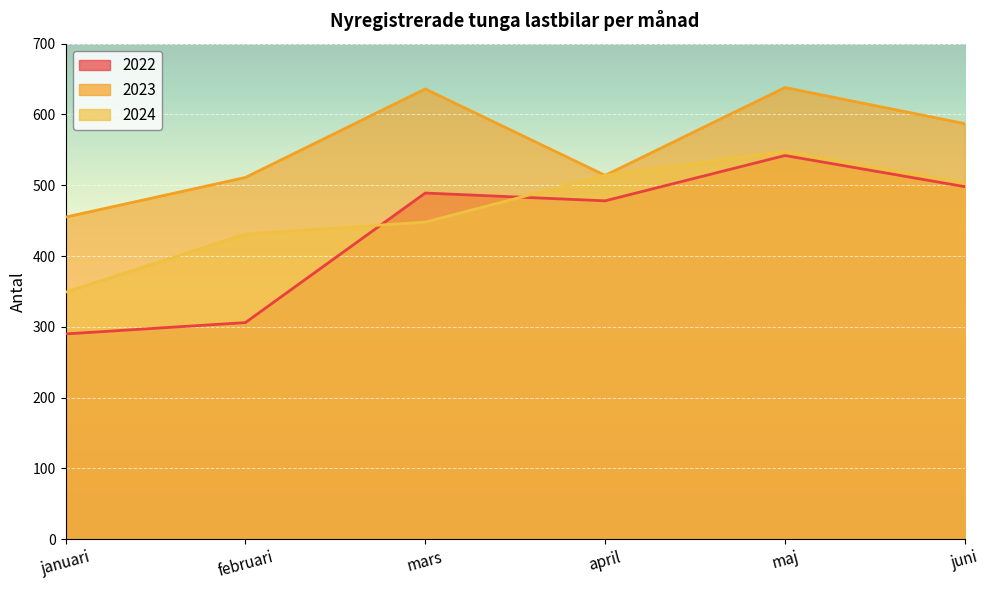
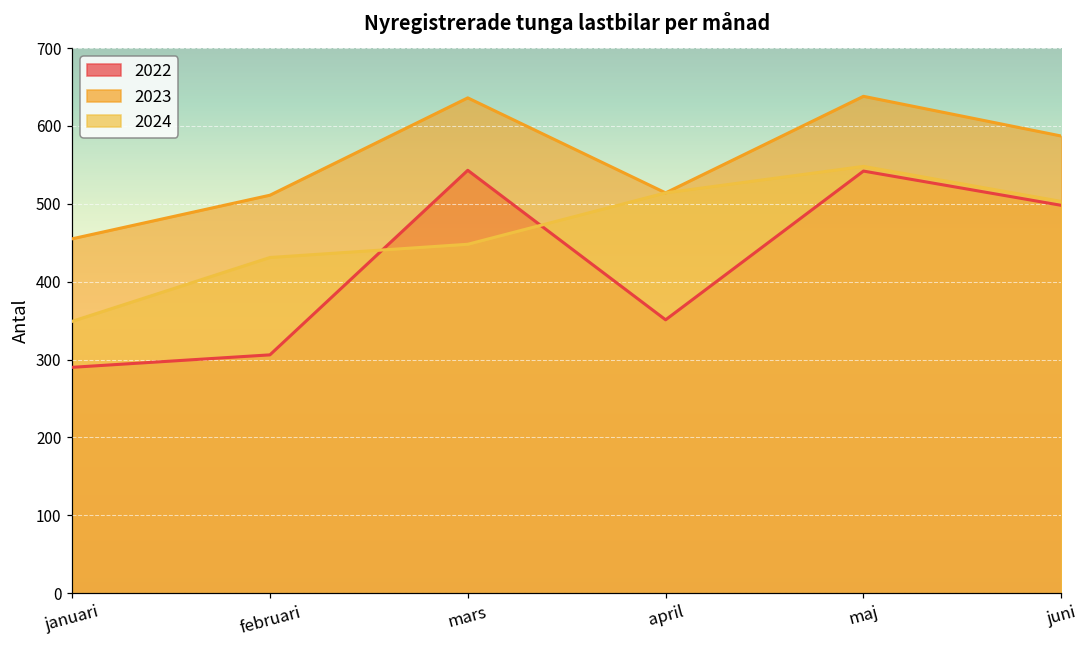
  {
    "2022": {
      "januari": 290,
      "februari": 310,
-     "mars": 490,
-     "april": 480,
+     "mars": 540,
+     "april": 350,
      "maj": 540,
      "juni": 500
    }
  }
